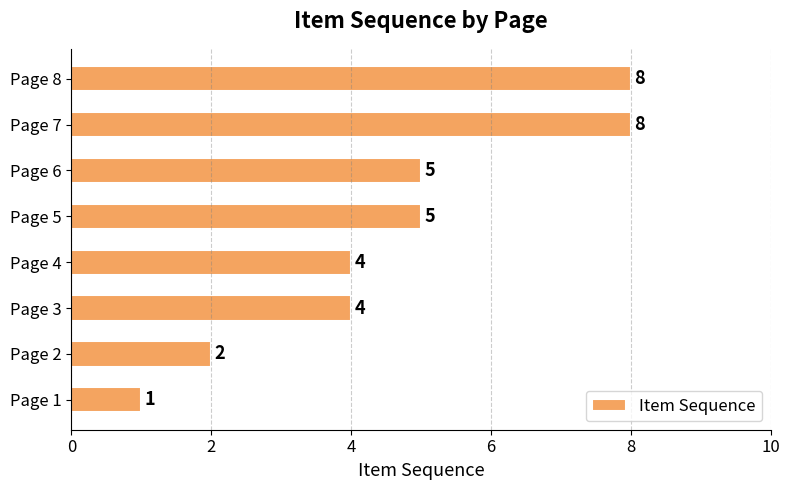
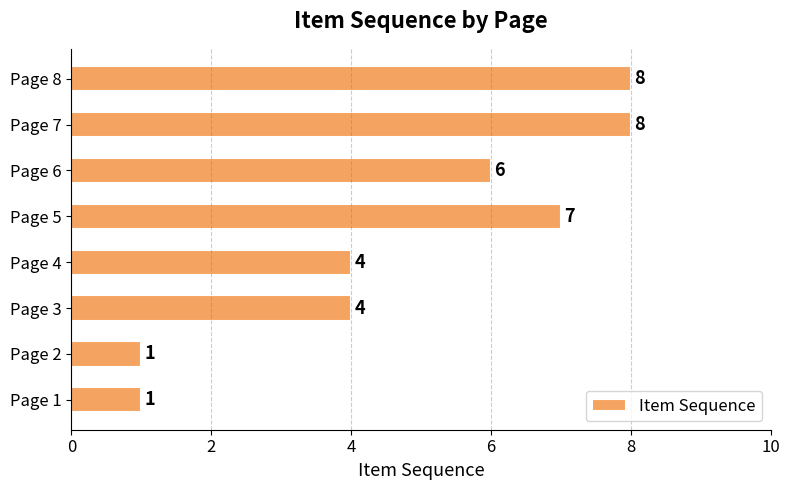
  {
    "Page 8": 8,
    "Page 7": 8,
-   "Page 6": 5,
-   "Page 5": 5,
+   "Page 6": 6,
+   "Page 5": 7,
    "Page 4": 4,
    "Page 3": 4,
-   "Page 2": 2,
+   "Page 2": 1,
    "Page 1": 1
  }
